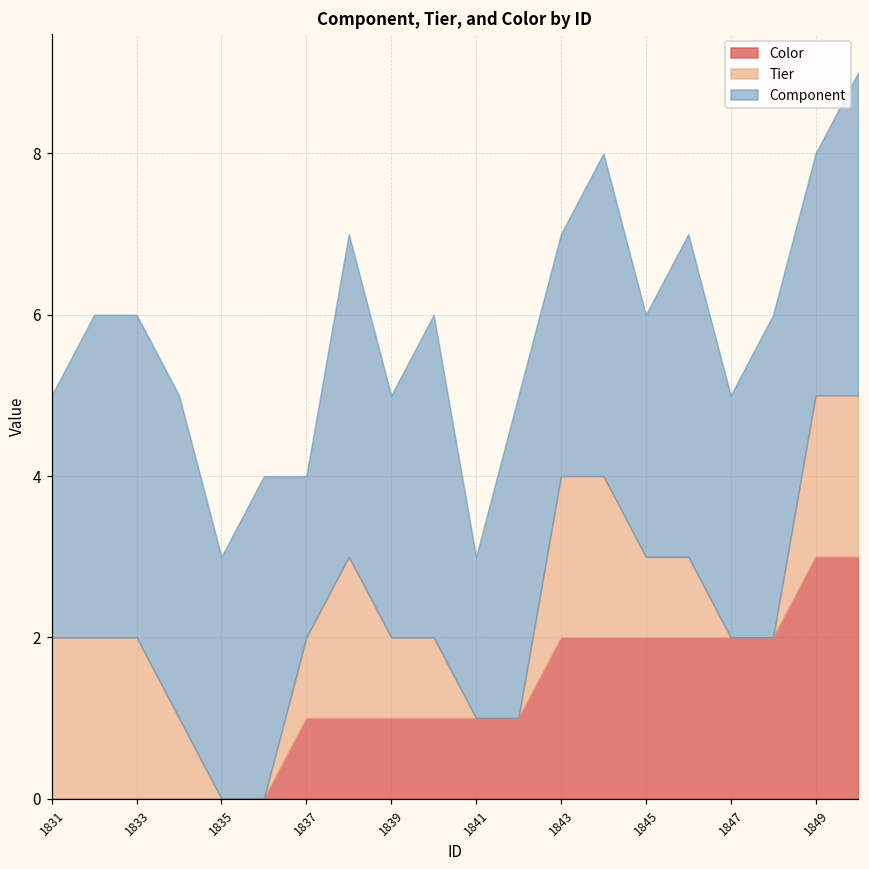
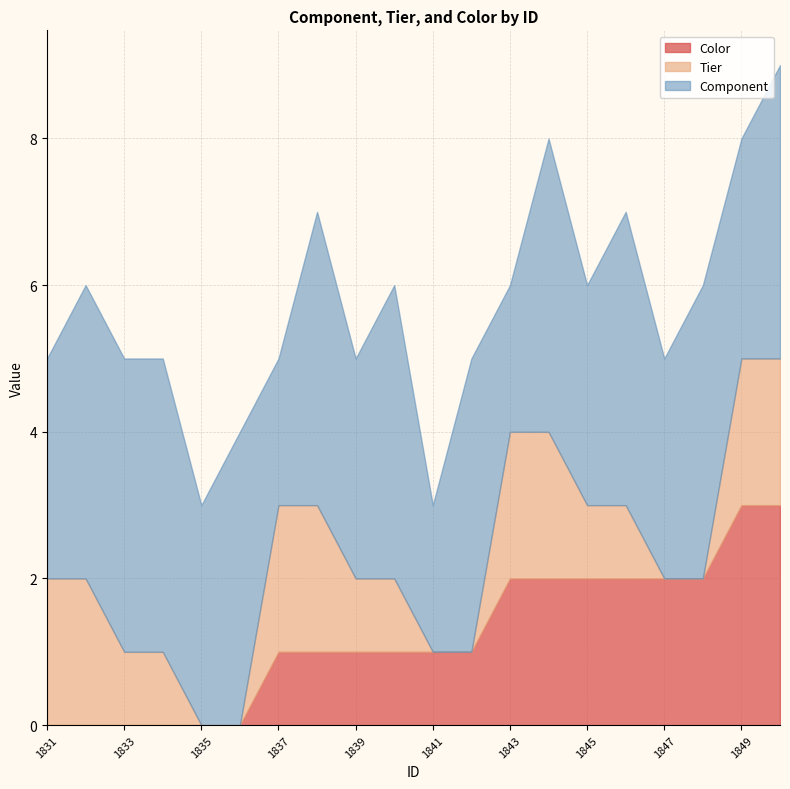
  {
    "Color": {
      "1831": 0,
      "1833": 0,
      "1837": 1,
      "1839": 1,
      "1843": 2,
      "1845": 2,
      "1849": 3
    },
    "Tier": {
      "1831": 2,
-     "1833": 2,
-     "1837": 1,
+     "1833": 1,
+     "1837": 2,
      "1839": 1,
      "1843": 2,
      "1845": 1,
      "1849": 2
    },
    "Component": {
      "1831": 3,
      "1833": 4,
      "1835": 3,
      "1837": 2,
      "1839": 3,
      "1841": 2,
-     "1843": 3,
+     "1843": 2,
      "1845": 3,
      "1847": 3,
      "1849": 3
    }
  }
